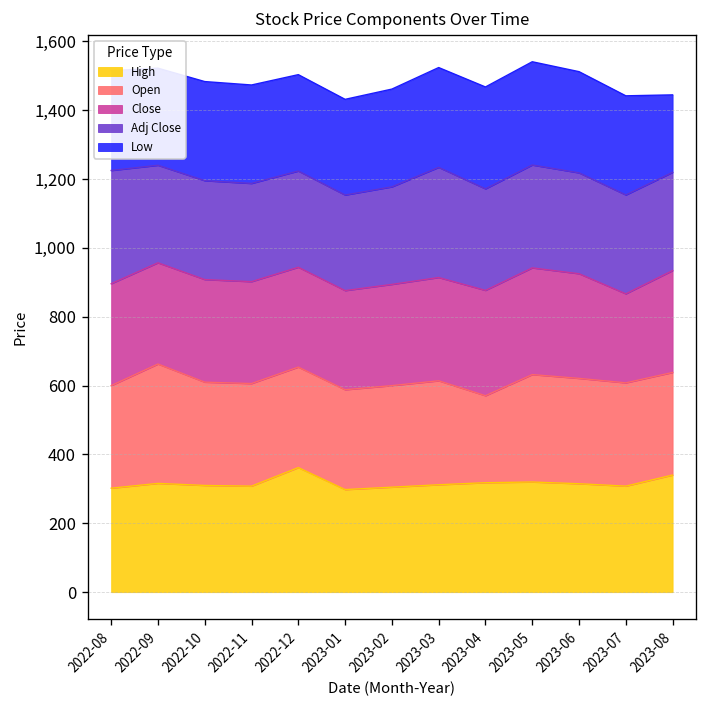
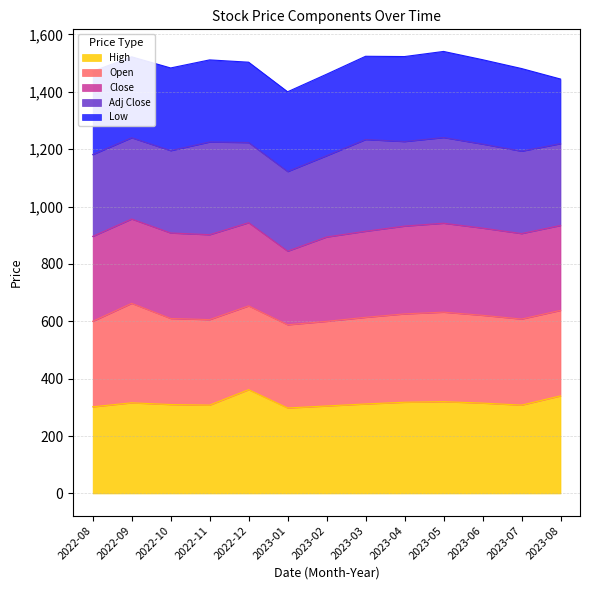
  {
    "High": {
      "2022-08": 300,
      "2022-09": 320,
      "2022-10": 310,
      "2022-11": 310,
      "2022-12": 360,
      "2023-01": 300,
      "2023-02": 310,
      "2023-03": 310,
      "2023-04": 320,
      "2023-05": 320,
      "2023-06": 320,
      "2023-07": 310,
      "2023-08": 340
    },
    "Open": {
      "2022-08": 300,
      "2022-09": 350,
      "2022-10": 300,
      "2022-11": 300,
      "2022-12": 290,
      "2023-01": 290,
      "2023-02": 300,
      "2023-03": 300,
-     "2023-04": 250,
+     "2023-04": 310,
      "2023-05": 310,
      "2023-06": 310,
      "2023-07": 300,
      "2023-08": 300
    },
    "Close": {
      "2022-08": 300,
      "2022-09": 290,
      "2022-10": 300,
      "2022-11": 300,
      "2022-12": 290,
-     "2023-01": 290,
+     "2023-01": 260,
      "2023-02": 290,
      "2023-03": 300,
      "2023-04": 310,
      "2023-05": 310,
      "2023-06": 300,
-     "2023-07": 260,
+     "2023-07": 300,
      "2023-08": 300
    },
    "Adj Close": {
-     "2022-08": 330,
+     "2022-08": 290,
      "2022-09": 280,
      "2022-10": 290,
-     "2022-11": 290,
+     "2022-11": 320,
      "2022-12": 280,
      "2023-01": 280,
      "2023-02": 280,
      "2023-03": 320,
      "2023-04": 290,
      "2023-05": 300,
      "2023-06": 290,
      "2023-07": 290,
      "2023-08": 290
    },
    "Low": {
      "2022-10": 290,
      "2022-11": 290,
      "2022-12": 280,
      "2023-01": 280,
      "2023-02": 280,
      "2023-03": 290,
      "2023-04": 300,
      "2023-05": 300,
      "2023-06": 290,
      "2023-07": 290,
      "2023-08": 230
    }
  }
